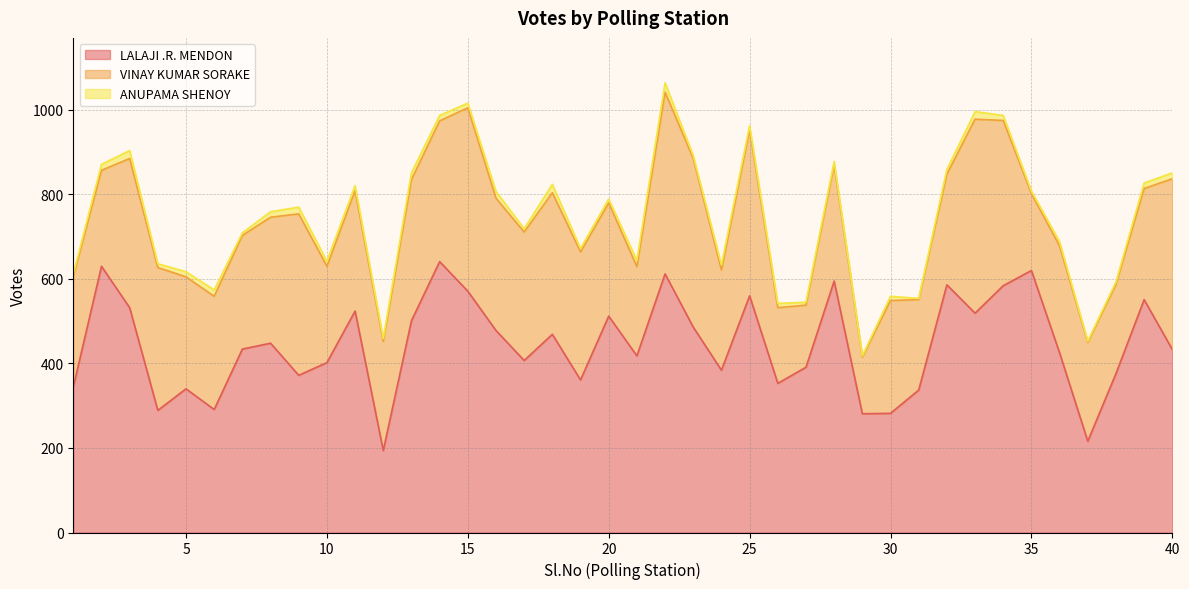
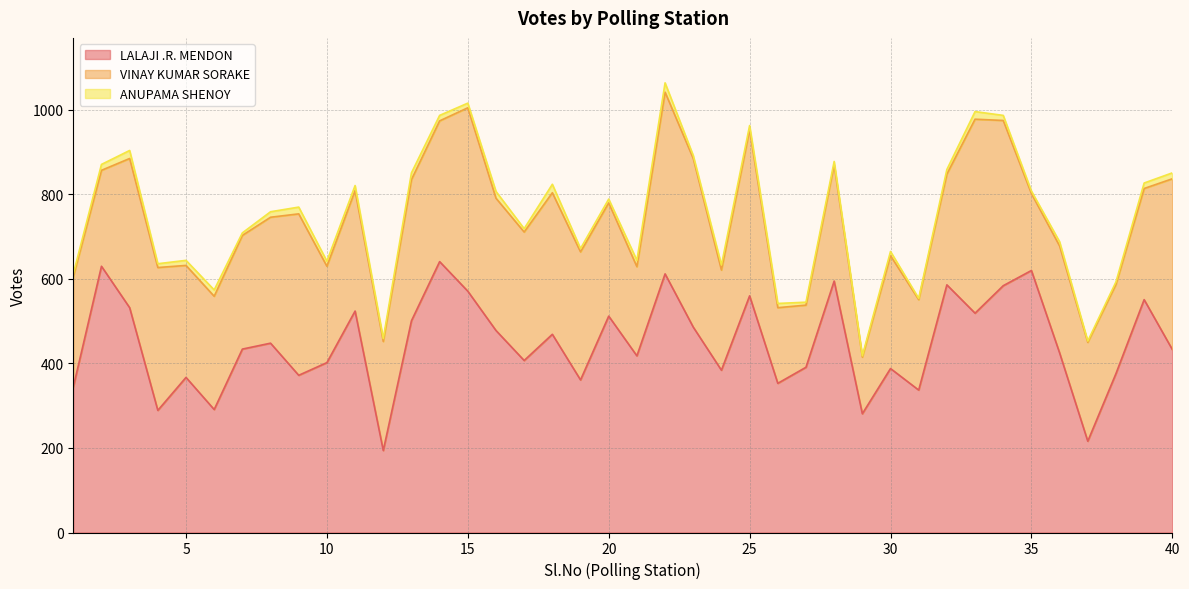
  {
    "LALAJI .R. MENDON": {
-     "5": 340,
+     "5": 370,
      "10": 400,
      "15": 570,
      "20": 510,
      "25": 560,
-     "30": 280,
+     "30": 390,
      "35": 620,
      "40": 430
    }
  }
